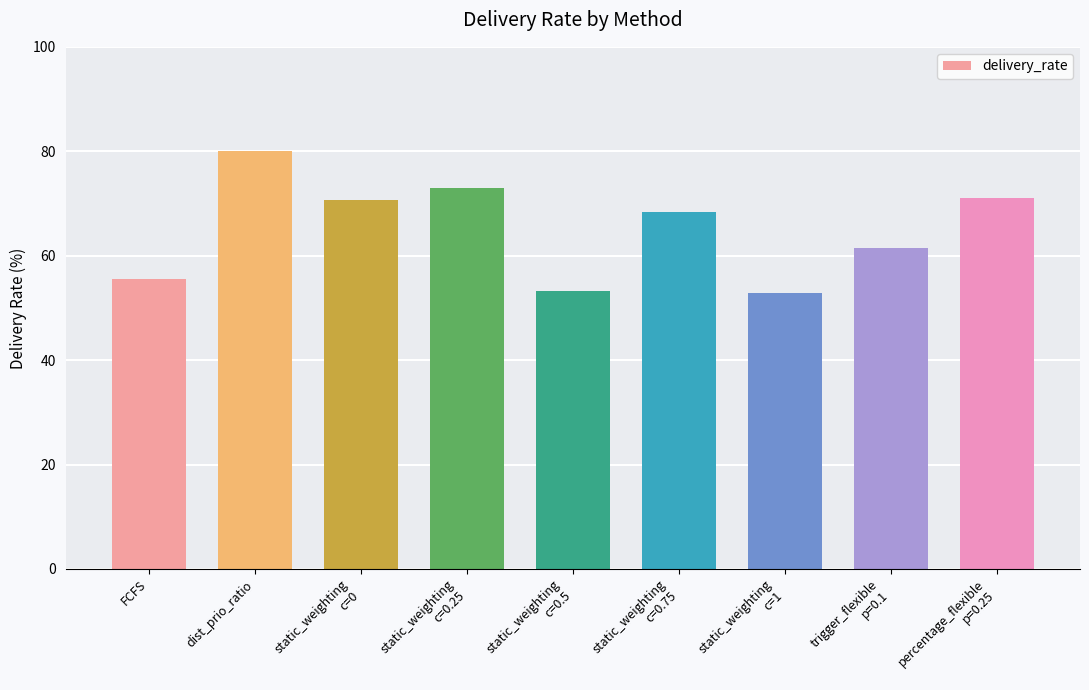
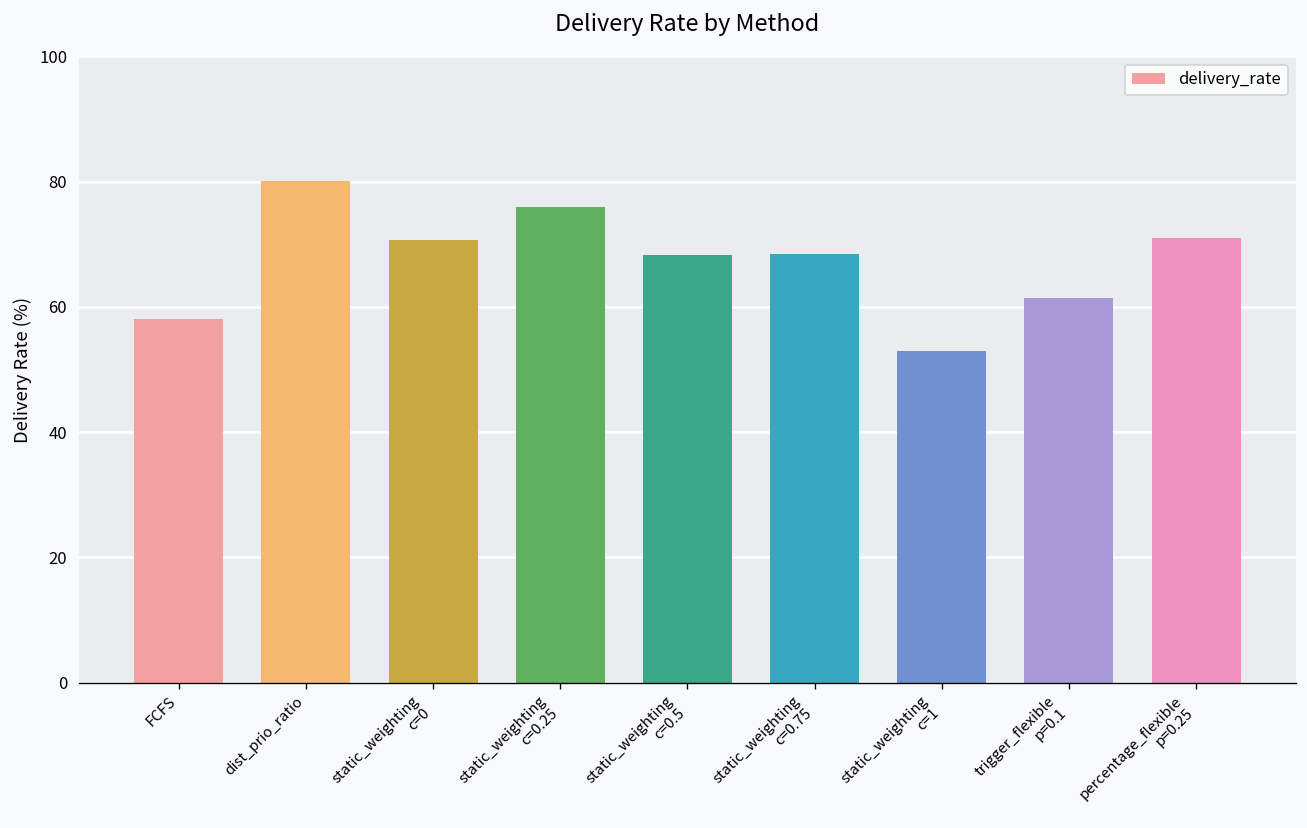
  {
-   "FCFS": 56,
+   "FCFS": 58,
    "dist_prio_ratio": 80,
    "static_weighting c=0": 71,
-   "static_weighting c=0.25": 73,
-   "static_weighting c=0.5": 53,
+   "static_weighting c=0.25": 76,
+   "static_weighting c=0.5": 68,
    "static_weighting c=0.75": 68,
    "static_weighting c=1": 53,
    "trigger_flexible p=0.1": 61,
    "percentage_flexible p=0.25": 71
  }
